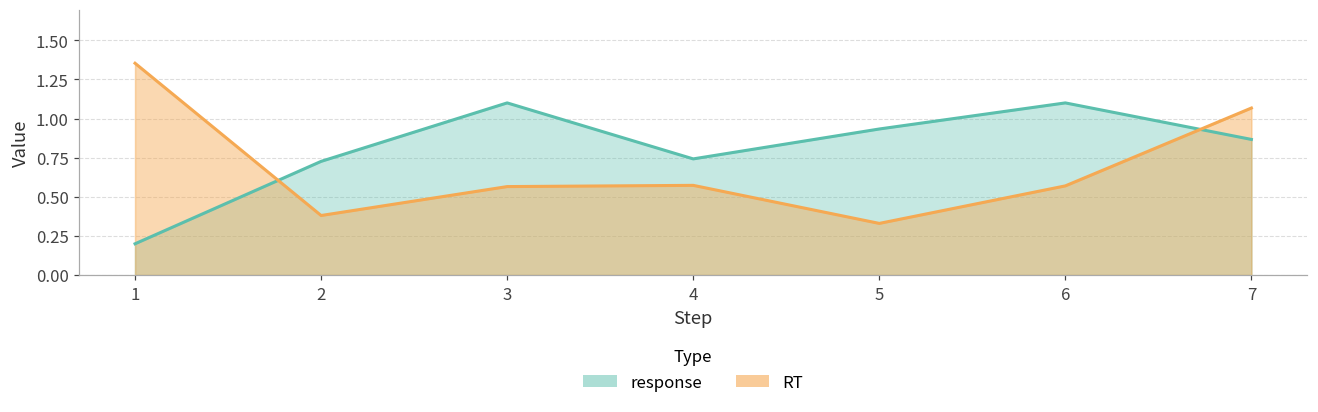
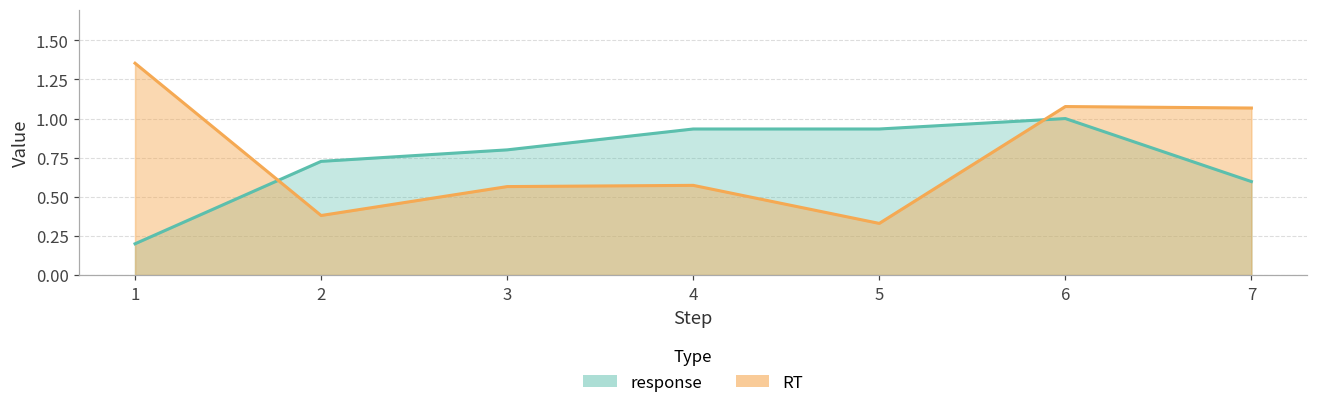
  {
    "response": {
      "1": 0.20,
      "2": 0.73,
-     "3": 1.1,
-     "4": 0.74,
+     "3": 0.8,
+     "4": 0.93,
      "5": 0.93,
-     "6": 1.1,
-     "7": 0.87
+     "6": 1.0,
+     "7": 0.60
    },
    "RT": {
      "1": 1.35,
      "2": 0.38,
      "3": 0.57,
      "4": 0.57,
      "5": 0.33,
-     "6": 0.57,
+     "6": 1.08,
      "7": 1.07
    }
  }
